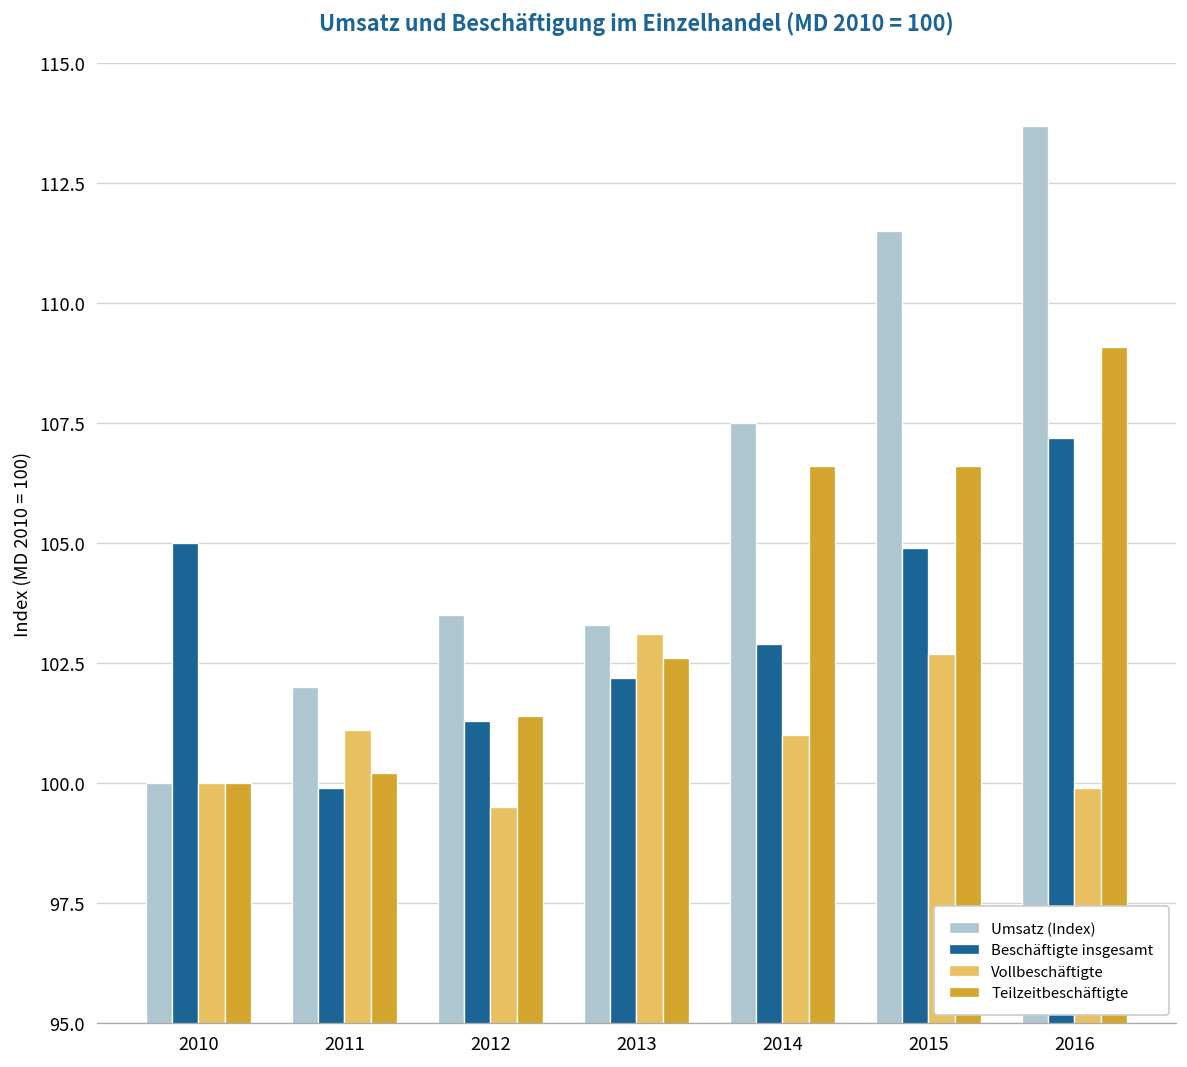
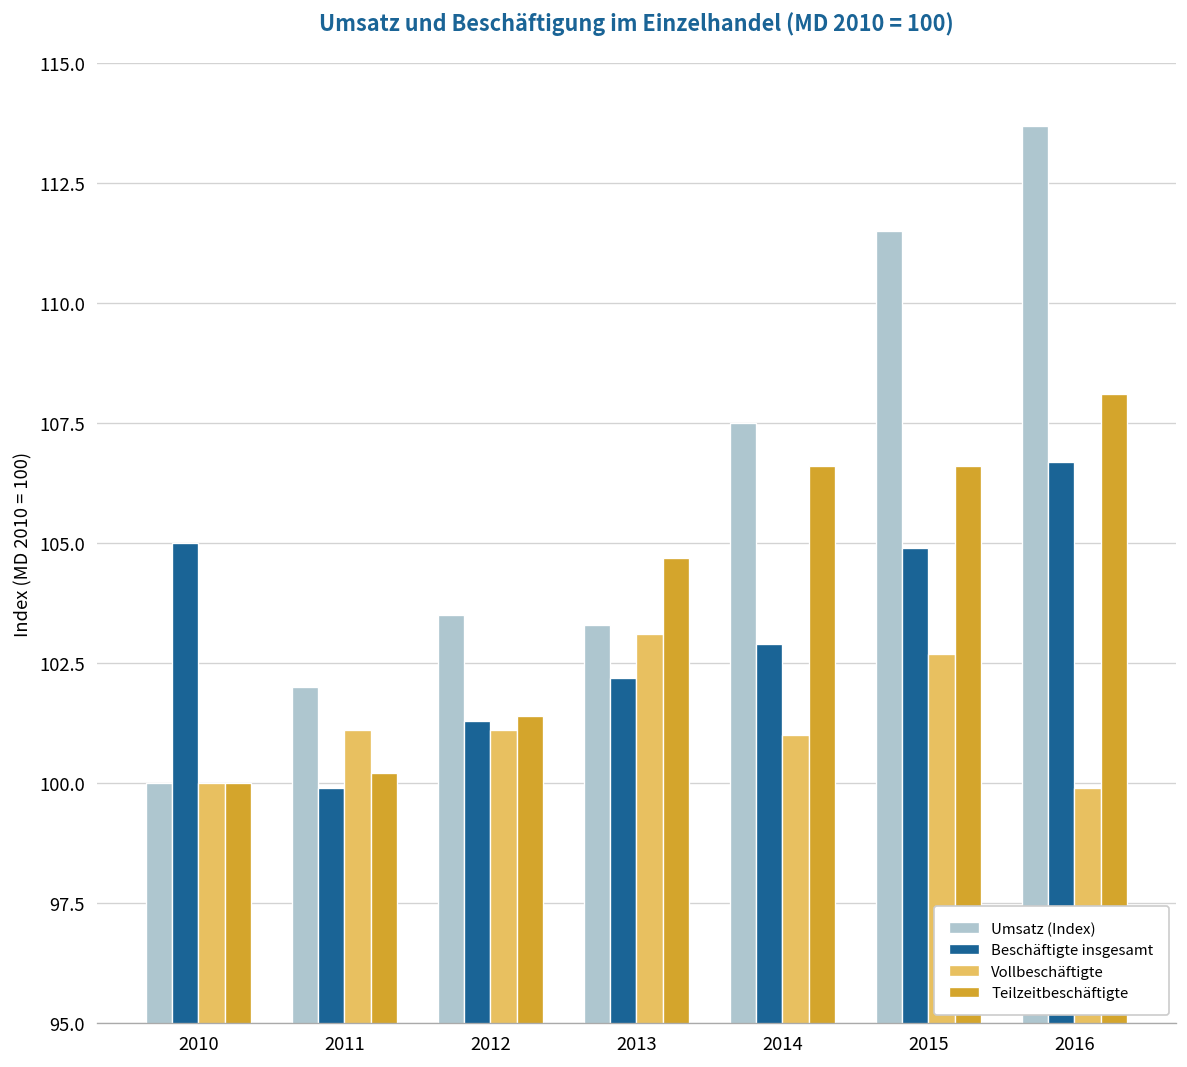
  {
    "Umsatz (Index)": {
      "2010": 100.0,
      "2011": 102.0,
      "2012": 103.5,
      "2013": 103.3,
      "2014": 107.5,
      "2015": 111.5,
      "2016": 113.7
    },
    "Beschäftigte insgesamt": {
      "2010": 105.0,
      "2011": 99.9,
      "2012": 101.3,
      "2013": 102.2,
      "2014": 102.9,
      "2015": 104.9,
-     "2016": 107.2
+     "2016": 106.7
    },
    "Vollbeschäftigte": {
      "2010": 100.0,
      "2011": 101.1,
-     "2012": 99.5,
+     "2012": 101.1,
      "2013": 103.1,
      "2014": 101.0,
      "2015": 102.7,
      "2016": 99.9
    },
    "Teilzeitbeschäftigte": {
      "2010": 100.0,
      "2011": 100.2,
      "2012": 101.4,
-     "2013": 102.6,
+     "2013": 104.7,
      "2014": 106.6,
      "2015": 106.6,
-     "2016": 109.1
+     "2016": 108.1
    }
  }
